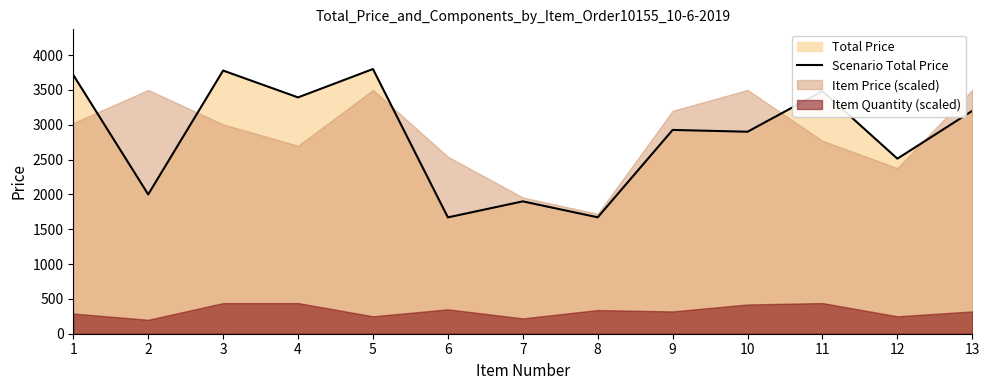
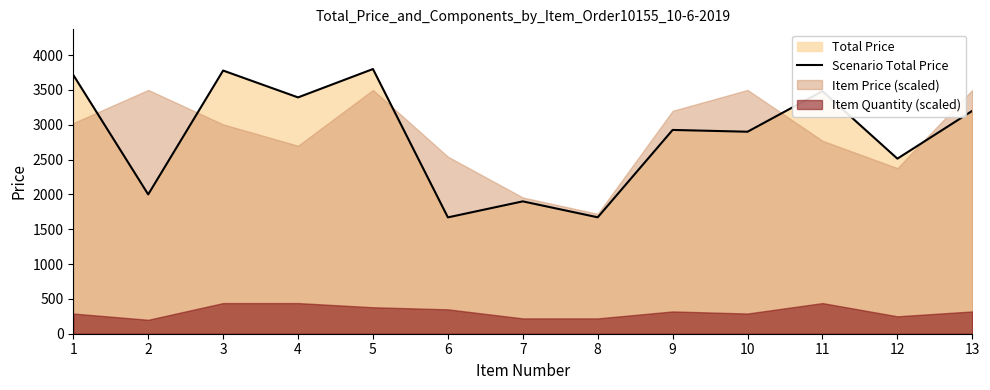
  {
    "Item Quantity (scaled)": {
      "1": 300,
      "2": 200,
      "3": 400,
      "4": 400,
-     "5": 300,
+     "5": 400,
      "6": 400,
      "7": 200,
-     "8": 300,
+     "8": 200,
      "9": 300,
-     "10": 400,
+     "10": 300,
      "11": 400,
      "12": 300,
      "13": 300
    }
  }
